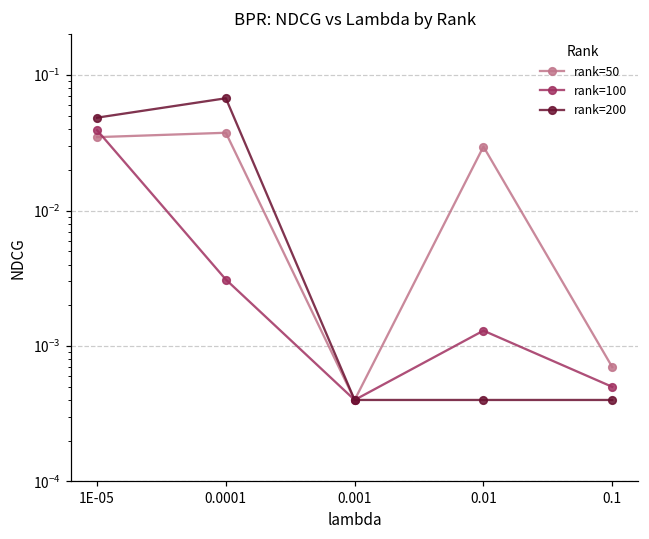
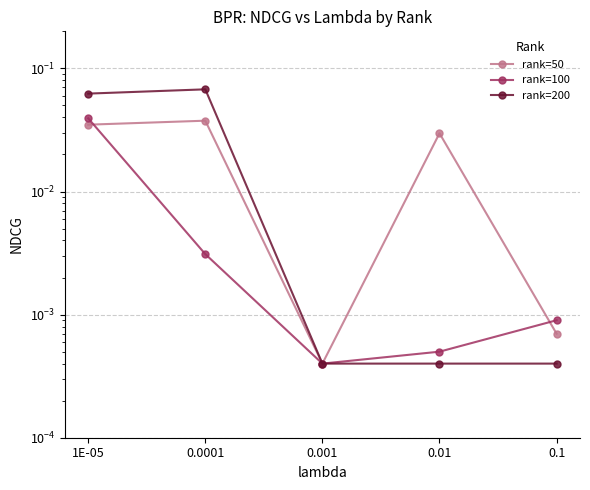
  {
    "rank=50": {
      "1E-05": 0.035,
      "0.0001": 0.038,
      "0.01": 0.030,
      "0.1": 0.0007
    },
    "rank=100": {
      "1E-05": 0.039,
      "0.0001": 0.0031,
-     "0.01": 0.0013,
-     "0.1": 0.0005
+     "0.01": 0.0005,
+     "0.1": 0.0009
    },
    "rank=200": {
-     "1E-05": 0.049,
+     "1E-05": 0.06,
      "0.0001": 0.07,
      "0.01": 0.00040,
      "0.1": 0.00040
    }
  }
